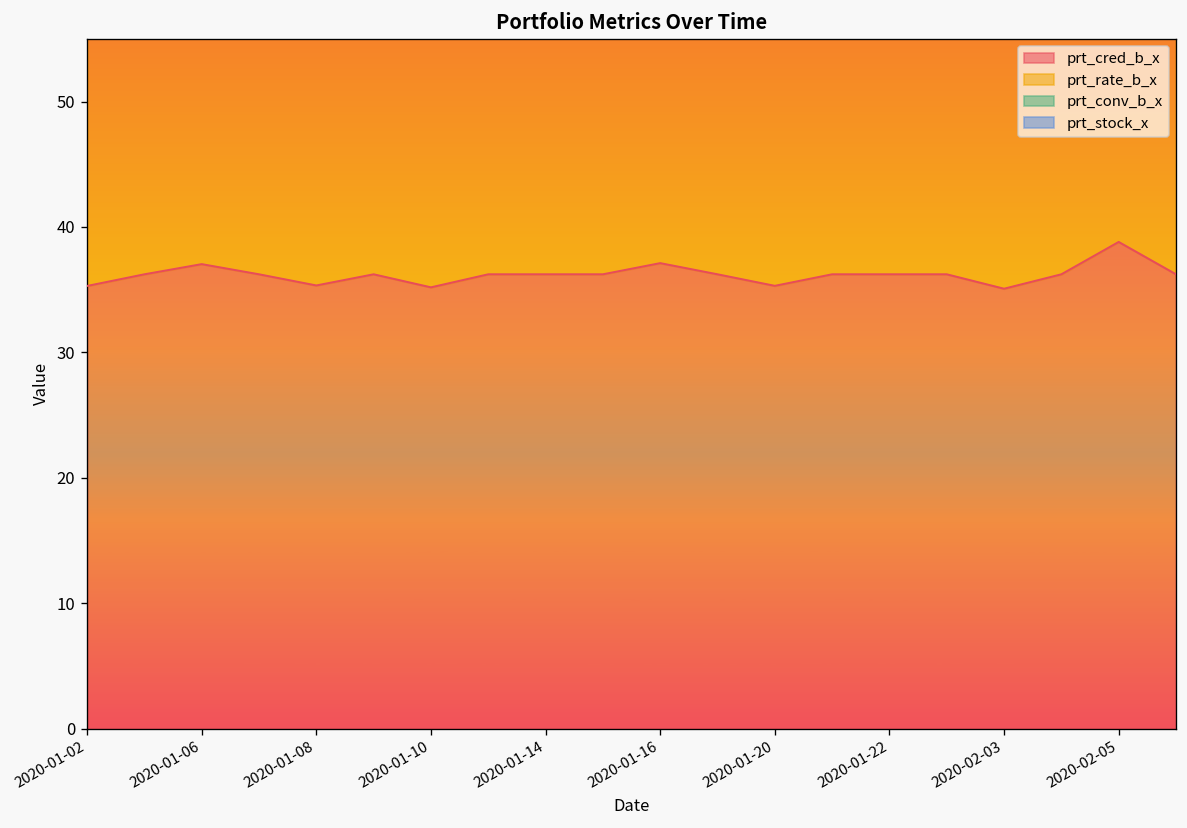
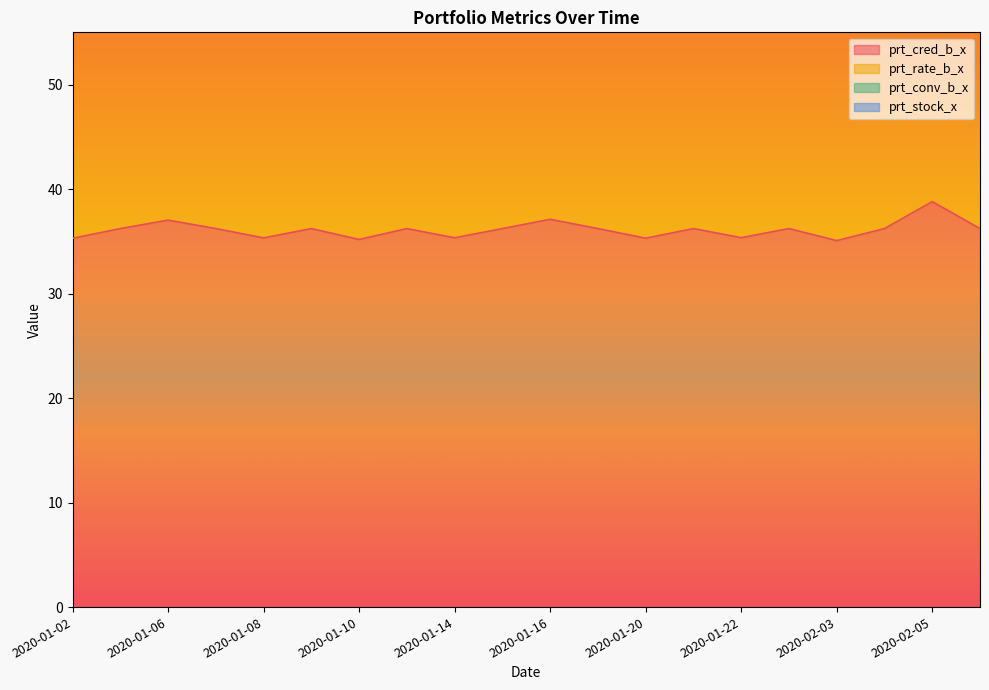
  {
    "prt_cred_b_x": {
      "2020-01-02": 35.3,
      "2020-01-06": 37.0,
      "2020-01-08": 35.3,
      "2020-01-10": 35.2,
-     "2020-01-14": 36.2,
+     "2020-01-14": 35.3,
      "2020-01-16": 37.1,
      "2020-01-20": 35.3,
-     "2020-01-22": 36.2,
+     "2020-01-22": 35.4,
      "2020-02-03": 35.1,
      "2020-02-05": 38.8
    }
  }
